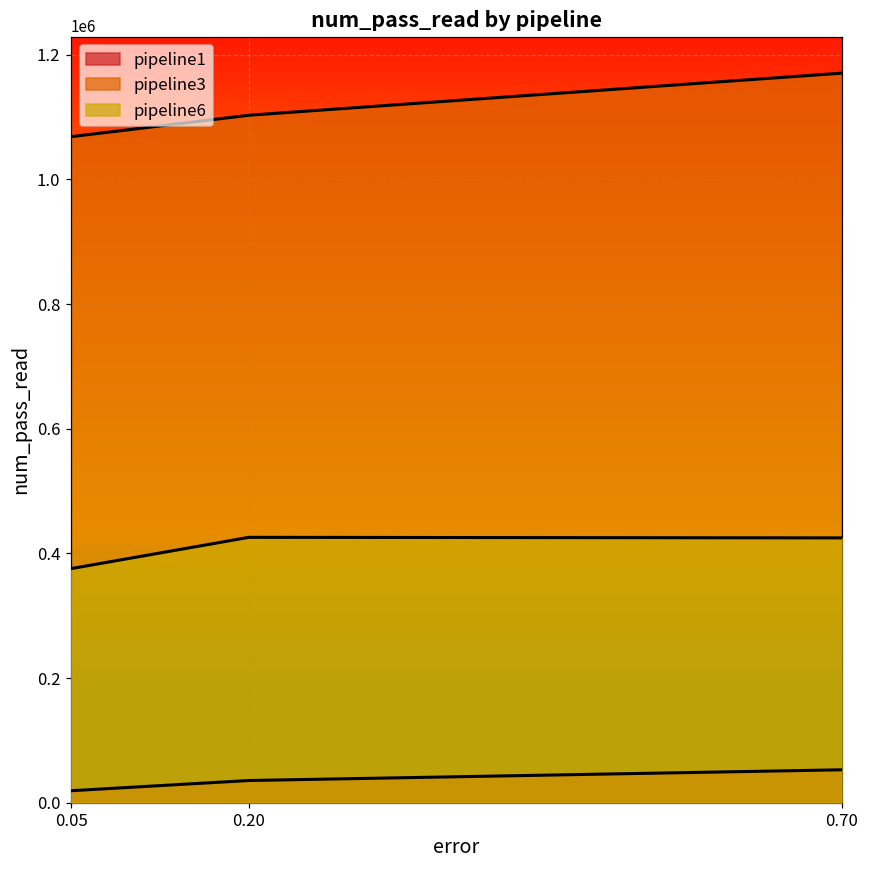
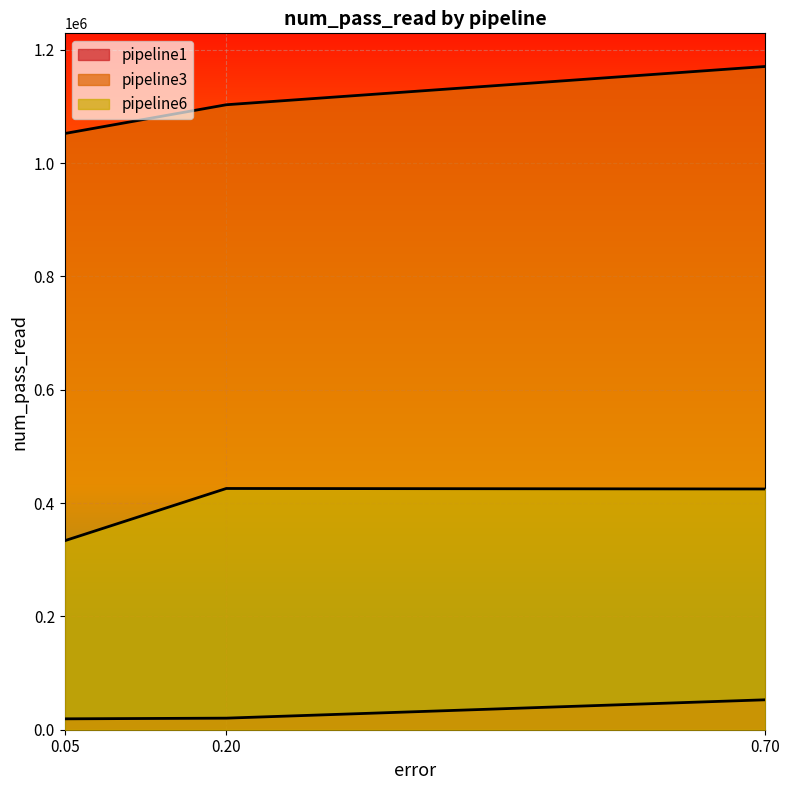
  {
    "pipeline1": {
      "0.05": 20000,
-     "0.20": 40000,
+     "0.20": 20000,
      "0.70": 50000
    },
    "pipeline3": {
-     "0.05": 1070000,
+     "0.05": 1050000,
      "0.20": 1100000,
      "0.70": 1170000
    },
    "pipeline6": {
-     "0.05": 380000,
+     "0.05": 330000,
      "0.20": 430000,
      "0.70": 420000
    }
  }
